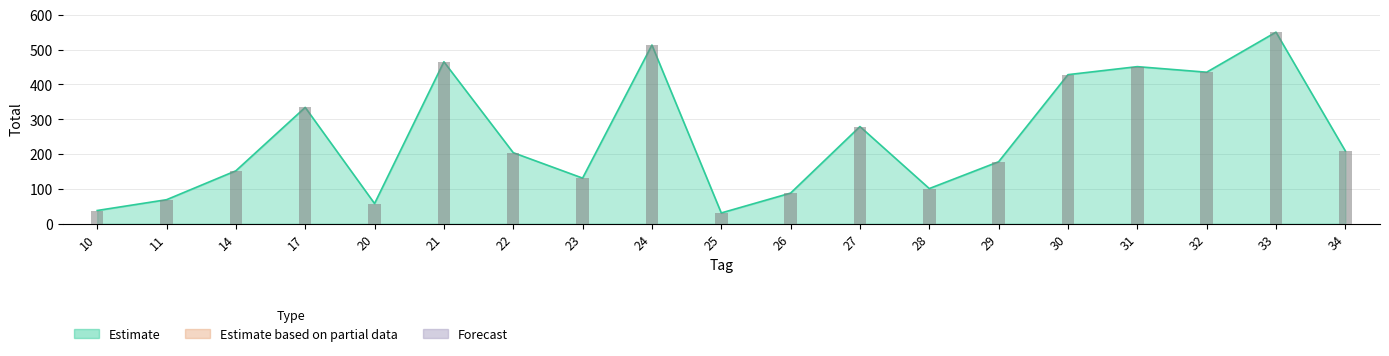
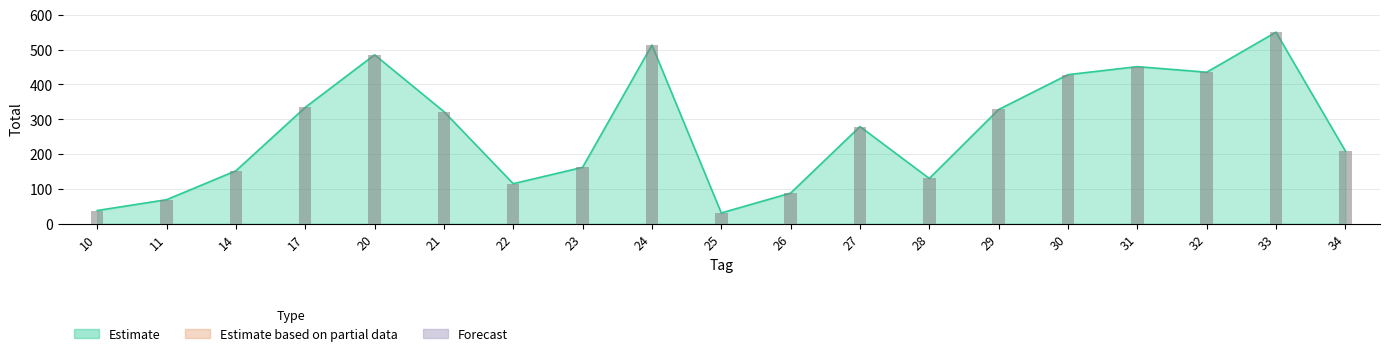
  {
    "Estimate": {
      "10": 40,
      "11": 70,
      "14": 150,
      "17": 330,
-     "20": 60,
-     "21": 470,
-     "22": 200,
-     "23": 130,
+     "20": 490,
+     "21": 320,
+     "22": 120,
+     "23": 160,
      "24": 510,
      "25": 30,
      "26": 90,
      "27": 280,
-     "28": 100,
-     "29": 180,
+     "28": 130,
+     "29": 330,
      "30": 430,
      "31": 450,
      "32": 440,
      "33": 550,
      "34": 210
    }
  }
